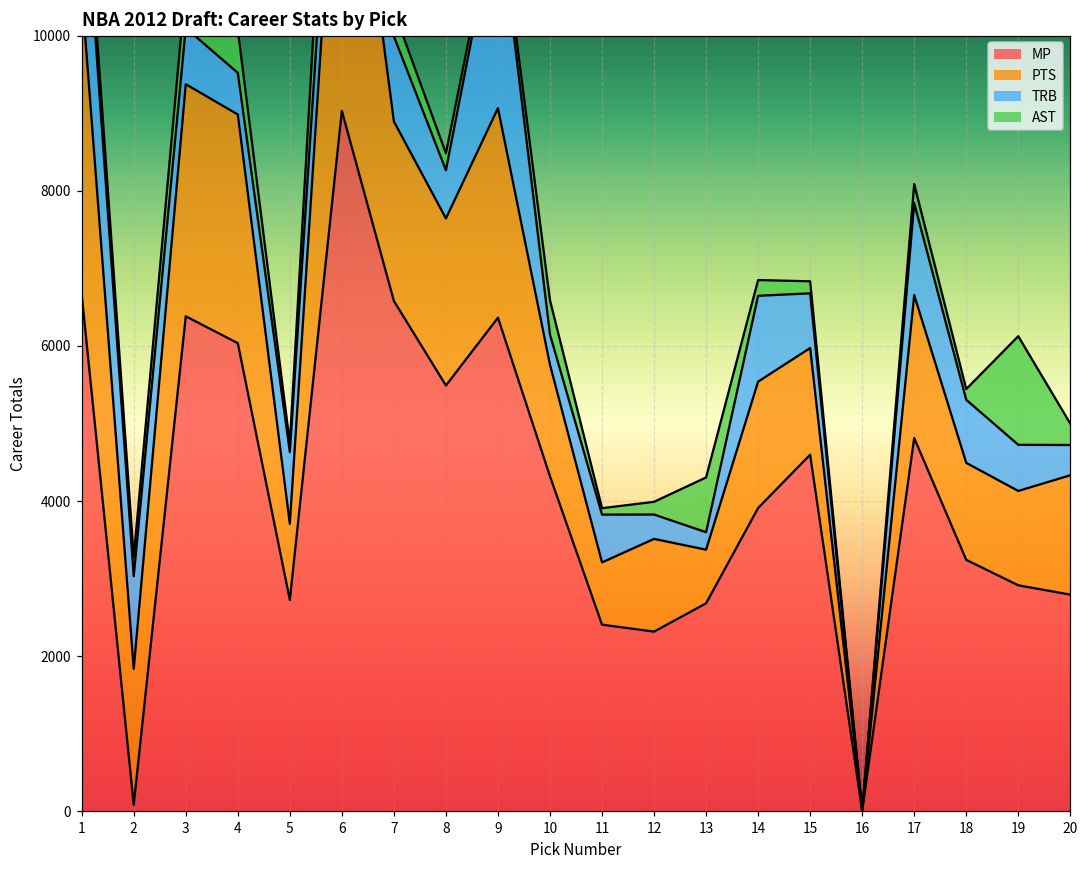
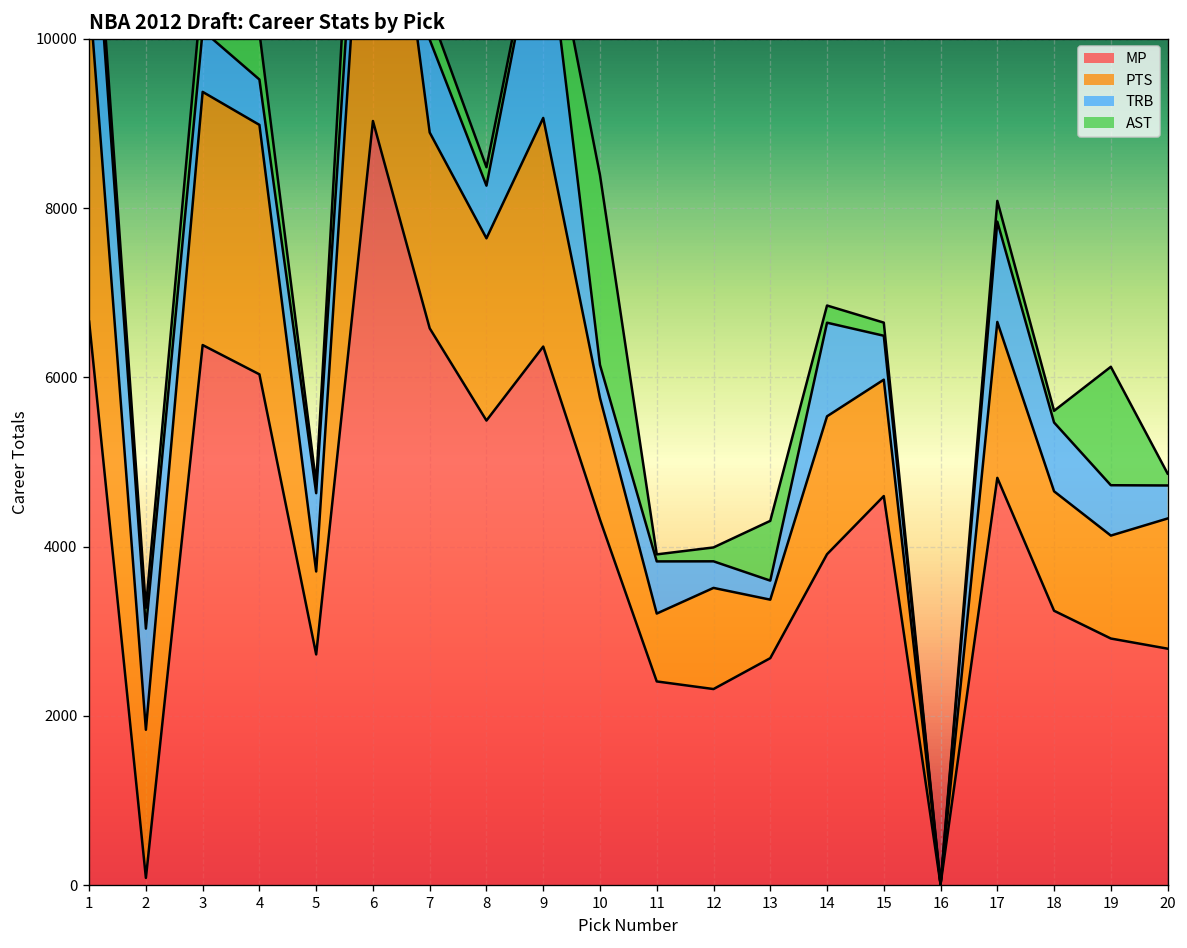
  {
    "MP": {
      "1": 6700,
      "2": 100,
      "3": 6400,
      "4": 6000,
      "5": 2700,
      "6": 9000,
      "7": 6600,
      "8": 5500,
      "9": 6400,
      "10": 4300,
      "11": 2400,
      "12": 2300,
      "13": 2700,
      "14": 3900,
      "15": 4600,
      "17": 4800,
      "18": 3200,
      "19": 2900,
      "20": 2800
    },
    "PTS": {
      "2": 1800,
      "3": 3000,
      "4": 2900,
      "5": 1000,
      "7": 2300,
      "8": 2200,
      "9": 2700,
      "10": 1400,
      "11": 800,
      "12": 1200,
      "13": 700,
      "14": 1600,
      "15": 1400,
      "17": 1800,
-     "18": 1300,
+     "18": 1400,
      "19": 1200,
      "20": 1500
    },
    "TRB": {
      "2": 1200,
      "4": 500,
      "5": 900,
      "7": 1100,
      "8": 600,
      "10": 400,
      "11": 600,
      "12": 300,
      "13": 200,
      "14": 1100,
-     "15": 700,
+     "15": 500,
      "17": 1200,
      "18": 800,
      "19": 600,
      "20": 400
    },
    "AST": {
      "2": 200,
      "5": 100,
      "8": 200,
-     "10": 400,
+     "10": 2200,
      "11": 100,
      "12": 200,
      "13": 700,
      "14": 200,
      "15": 200,
      "17": 200,
      "18": 100,
      "19": 1400,
-     "20": 300
+     "20": 100
    }
  }
